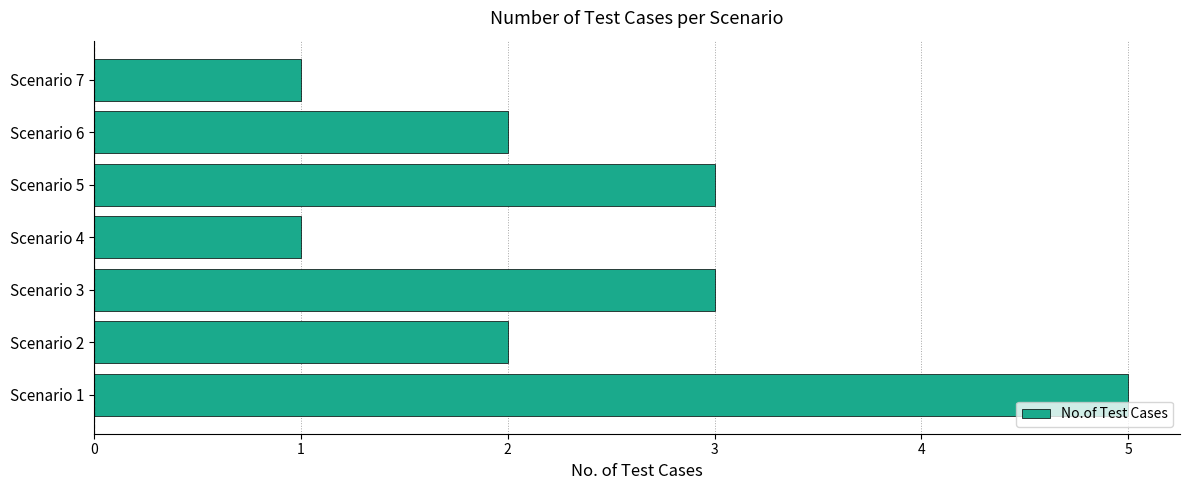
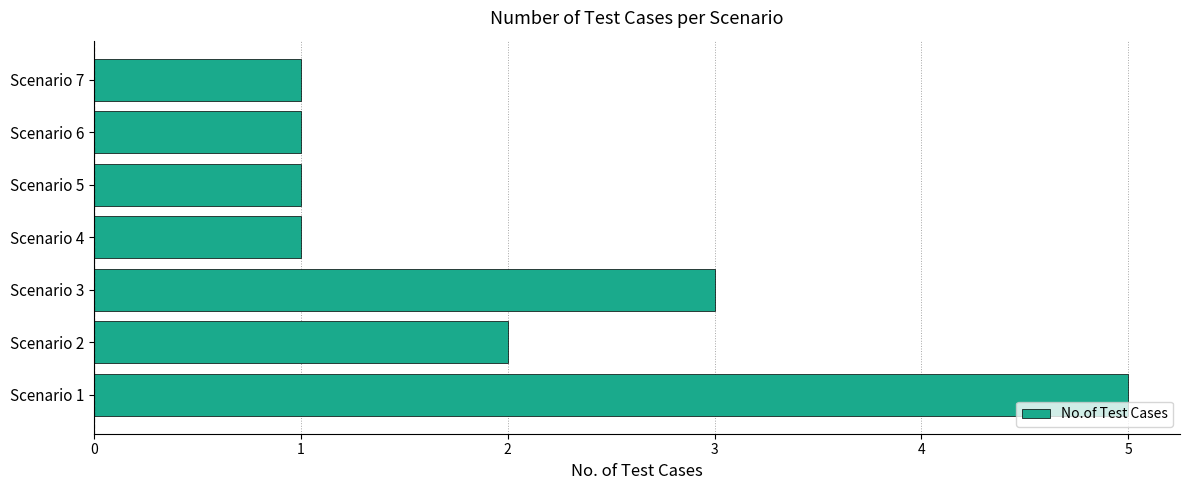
  {
    "Scenario 7": 1,
-   "Scenario 6": 2,
-   "Scenario 5": 3,
+   "Scenario 6": 1,
+   "Scenario 5": 1,
    "Scenario 4": 1,
    "Scenario 3": 3,
    "Scenario 2": 2,
    "Scenario 1": 5
  }
